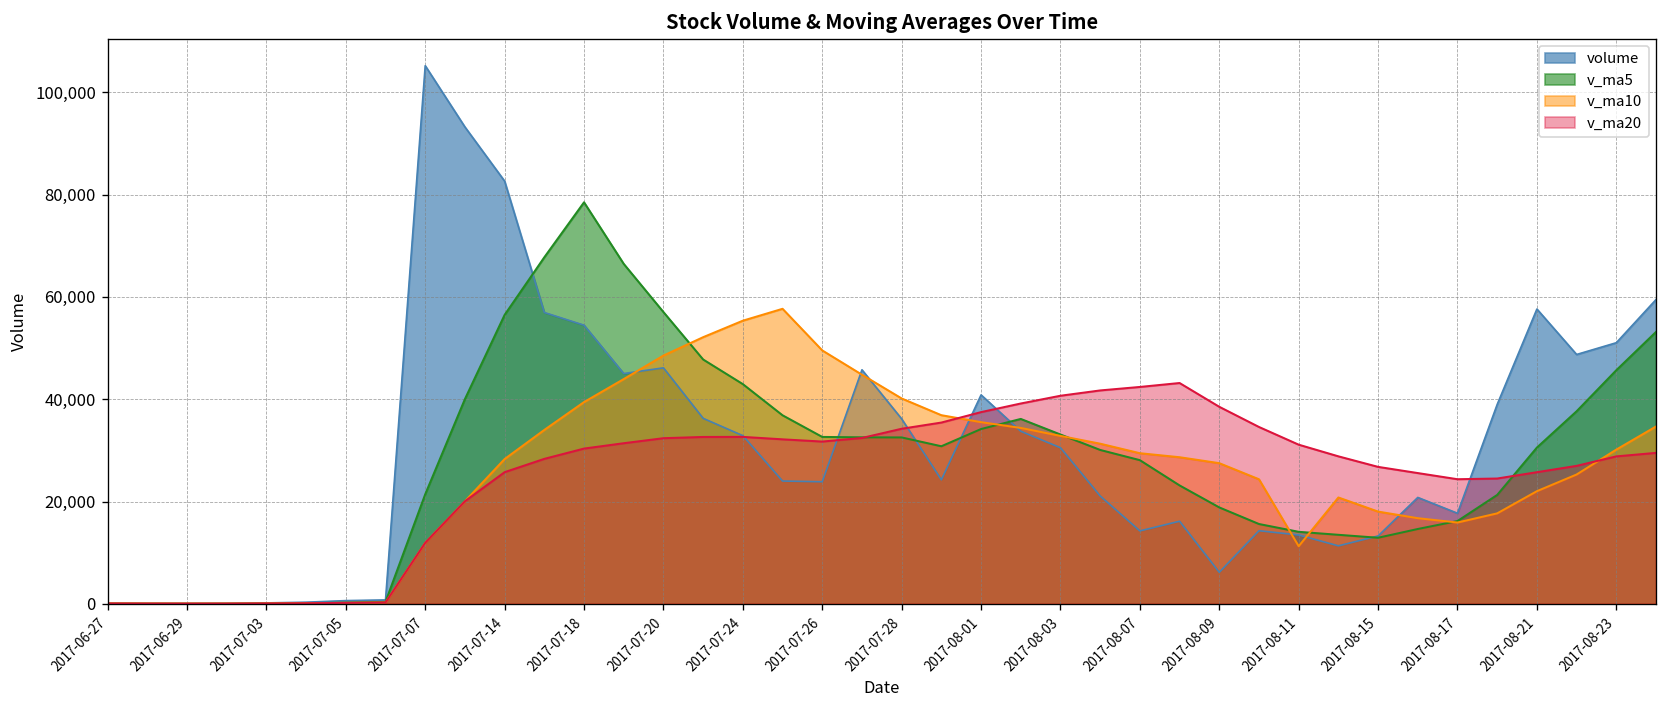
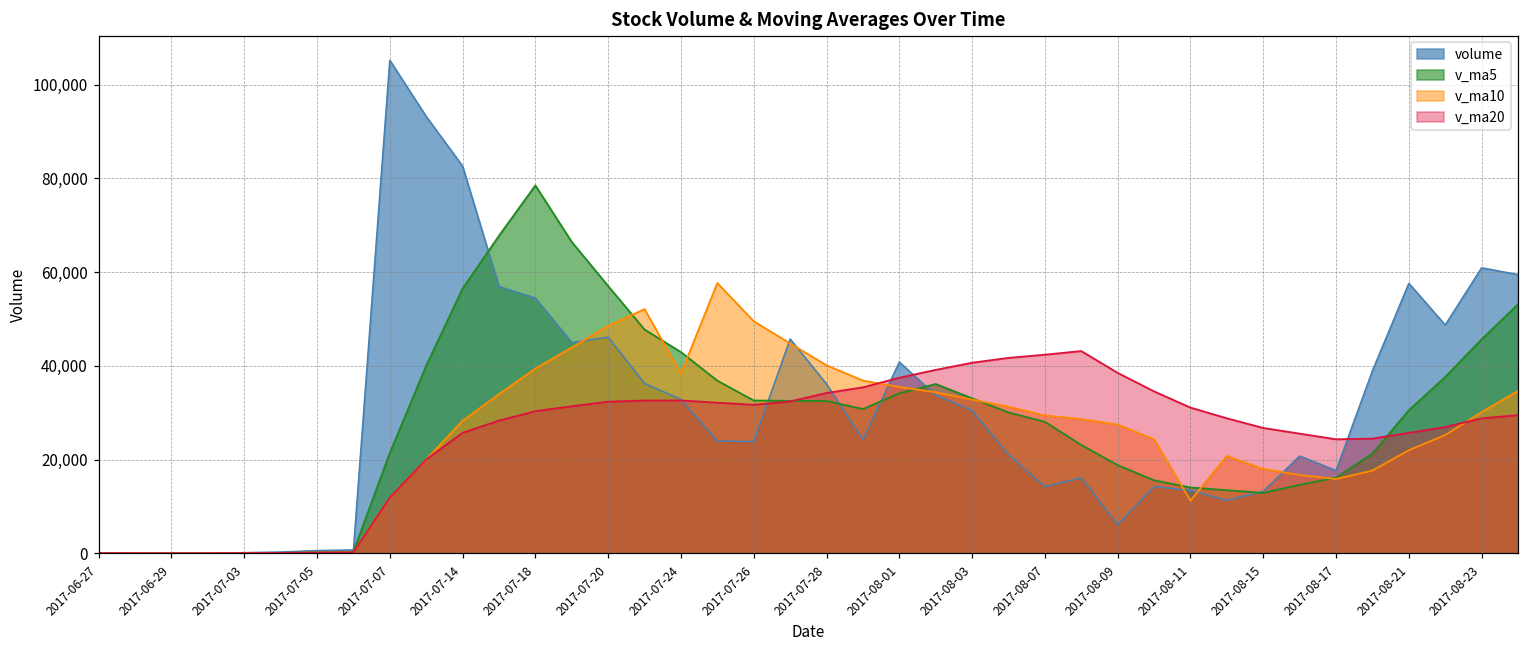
  {
    "volume": {
      "2017-07-07": "105,000",
      "2017-07-14": "83,000",
      "2017-07-18": "54,000",
      "2017-07-20": "46,000",
      "2017-07-26": "24,000",
      "2017-07-28": "36,000",
      "2017-08-01": "41,000",
      "2017-08-03": "31,000",
      "2017-08-07": "14,000",
      "2017-08-09": "6,000",
      "2017-08-11": "13,000",
      "2017-08-17": "18,000",
      "2017-08-21": "58,000",
-     "2017-08-23": "51,000"
+     "2017-08-23": "61,000"
    },
    "v_ma5": {
      "2017-07-07": "21,000",
      "2017-07-14": "56,000",
      "2017-07-18": "79,000",
      "2017-07-20": "57,000",
      "2017-07-24": "43,000",
      "2017-07-26": "33,000",
      "2017-07-28": "33,000",
      "2017-08-01": "34,000",
      "2017-08-07": "28,000",
      "2017-08-09": "19,000",
      "2017-08-11": "14,000",
      "2017-08-21": "31,000",
      "2017-08-23": "46,000"
    },
    "v_ma10": {
      "2017-07-14": "28,000",
      "2017-07-18": "39,000",
      "2017-07-20": "49,000",
-     "2017-07-24": "55,000",
+     "2017-07-24": "38,000",
      "2017-07-26": "50,000",
      "2017-07-28": "40,000",
      "2017-08-01": "36,000",
      "2017-08-07": "29,000",
      "2017-08-09": "27,000",
      "2017-08-11": "11,000",
      "2017-08-15": "18,000",
      "2017-08-21": "22,000",
      "2017-08-23": "30,000"
    },
    "v_ma20": {
      "2017-07-14": "26,000",
      "2017-07-18": "30,000",
      "2017-07-20": "32,000",
      "2017-07-26": "32,000",
      "2017-07-28": "34,000",
      "2017-08-01": "37,000",
      "2017-08-03": "41,000",
      "2017-08-07": "42,000",
      "2017-08-09": "39,000",
      "2017-08-11": "31,000",
      "2017-08-15": "27,000",
      "2017-08-17": "24,000",
      "2017-08-21": "26,000",
      "2017-08-23": "29,000"
    }
  }
